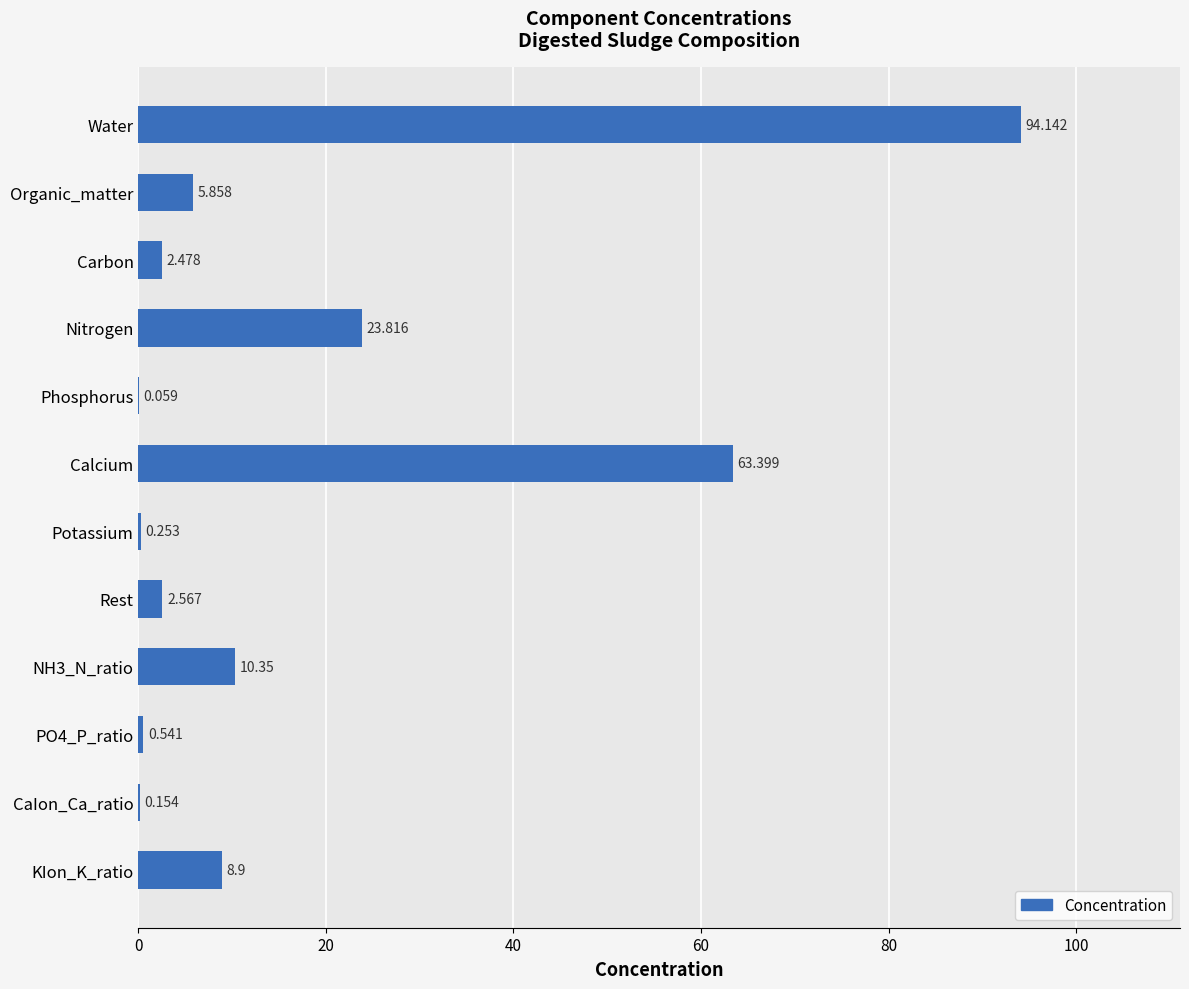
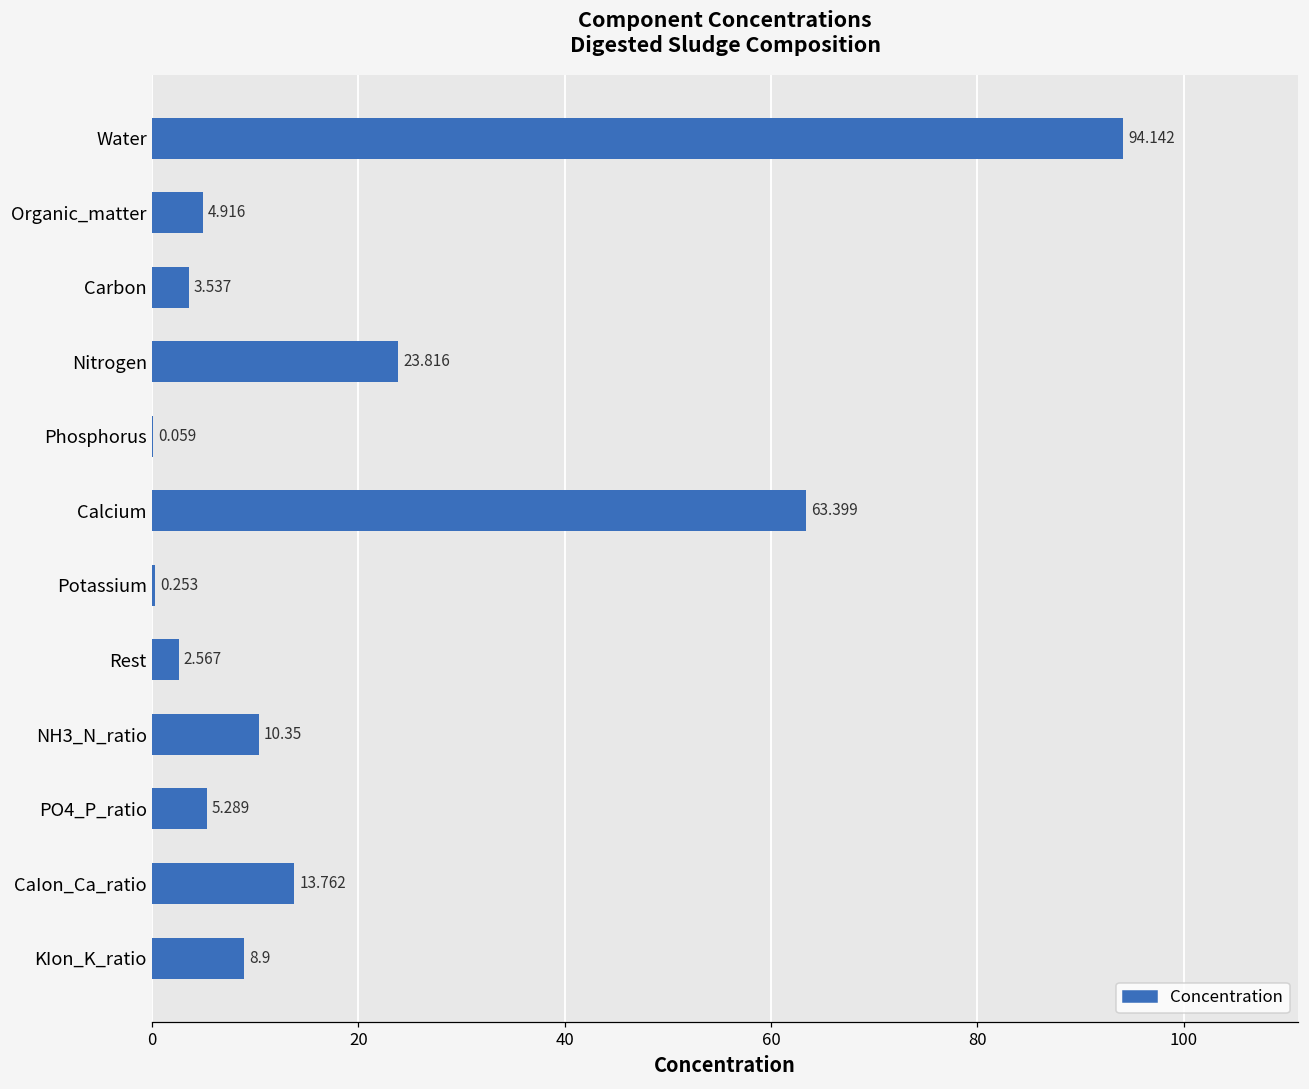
  {
    "Water": 94.142,
-   "Organic_matter": 5.858,
-   "Carbon": 2.478,
+   "Organic_matter": 4.916,
+   "Carbon": 3.537,
    "Nitrogen": 23.816,
    "Phosphorus": 0.059,
    "Calcium": 63.399,
    "Potassium": 0.253,
    "Rest": 2.567,
    "NH3_N_ratio": 10.35,
-   "PO4_P_ratio": 0.541,
-   "CaIon_Ca_ratio": 0.154,
+   "PO4_P_ratio": 5.289,
+   "CaIon_Ca_ratio": 13.762,
    "KIon_K_ratio": 8.9
  }
